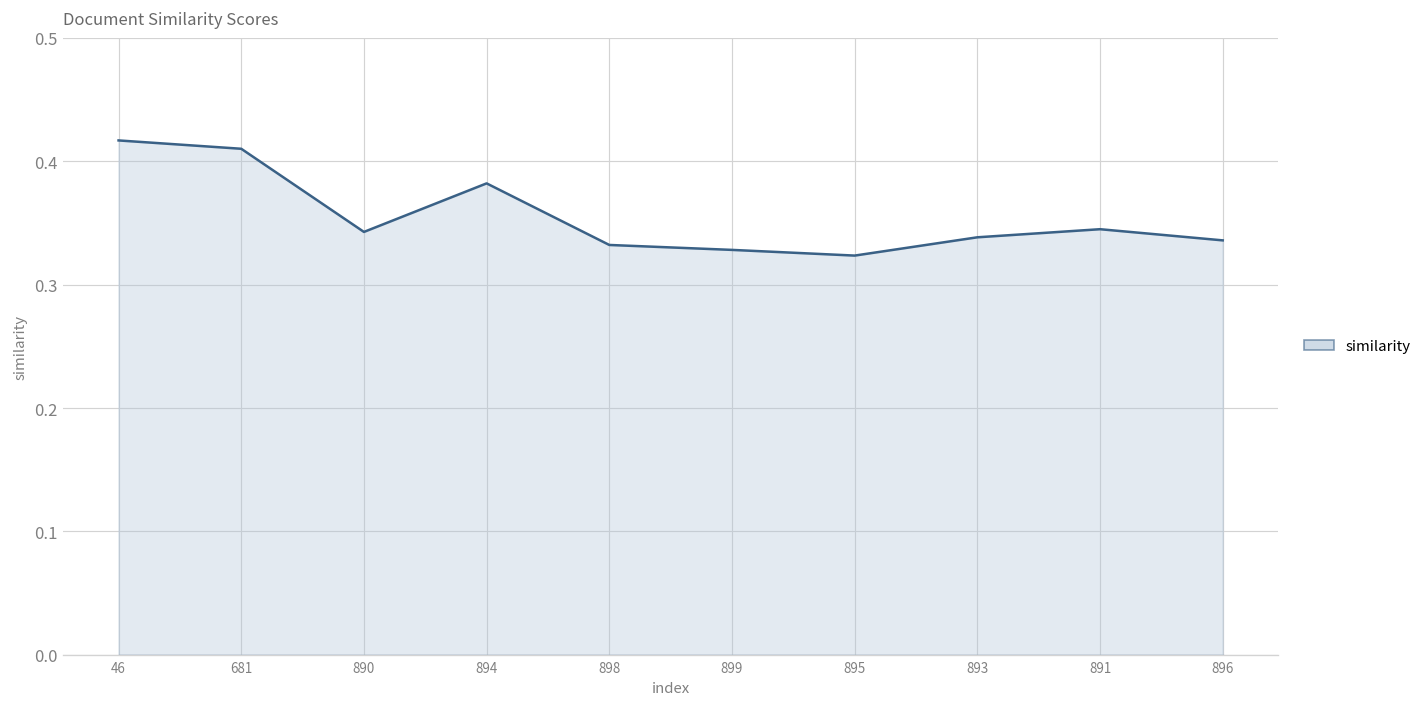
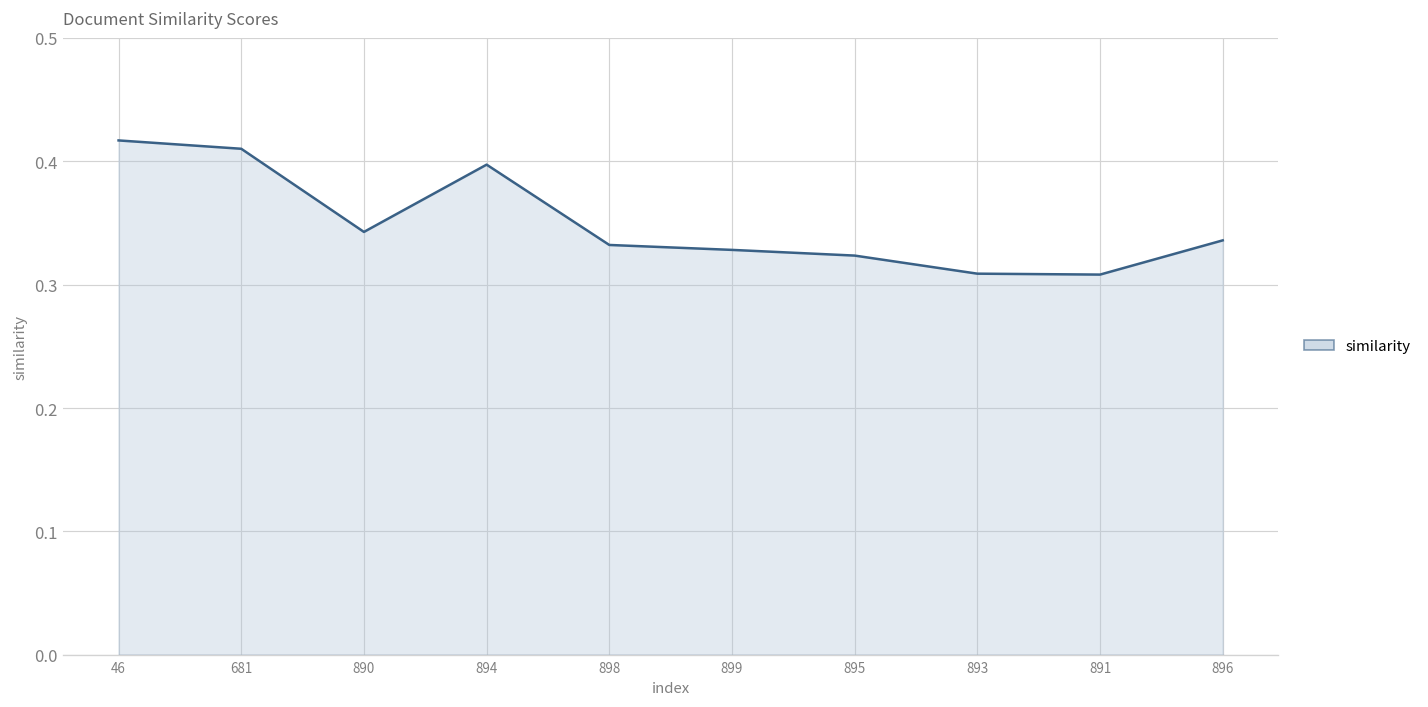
  {
    "similarity": {
      "46": 0.417,
      "681": 0.410,
      "890": 0.343,
-     "894": 0.382,
+     "894": 0.397,
      "898": 0.332,
      "899": 0.328,
      "895": 0.324,
-     "893": 0.338,
-     "891": 0.345,
+     "893": 0.309,
+     "891": 0.308,
      "896": 0.336
    }
  }
